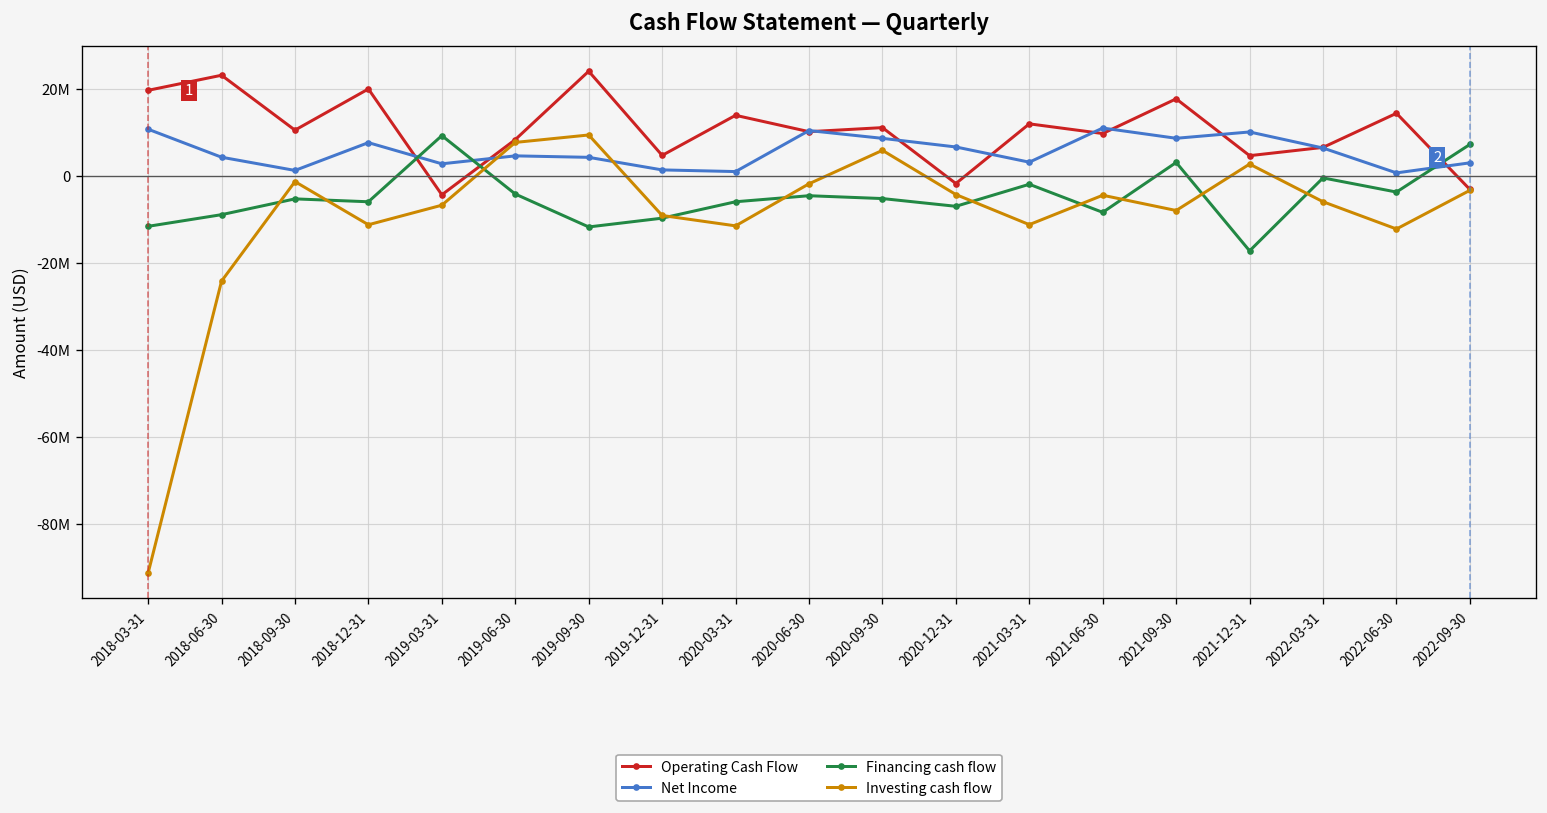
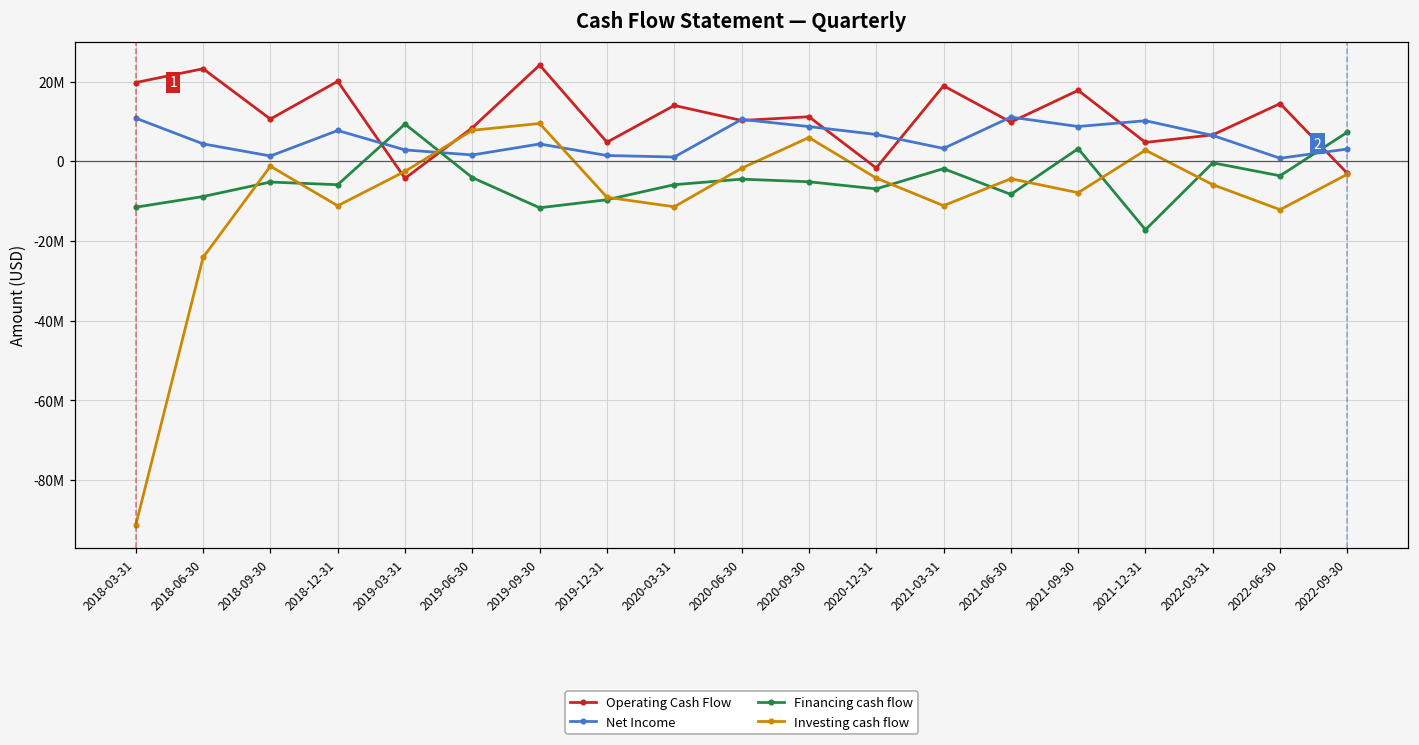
  {
    "Operating Cash Flow": {
      "2018-03-31": 20000000,
      "2018-09-30": 11000000,
      "2018-12-31": 20000000,
      "2019-03-31": -4000000,
      "2019-09-30": 24000000,
      "2019-12-31": 5000000,
      "2020-03-31": 14000000,
      "2020-09-30": 11000000,
      "2020-12-31": -2000000,
-     "2021-03-31": 12000000,
+     "2021-03-31": 19000000,
      "2021-06-30": 10000000,
      "2021-09-30": 18000000,
      "2021-12-31": 5000000,
      "2022-06-30": 14000000
    },
    "Net Income": {
      "2018-03-31": 11000000,
      "2018-06-30": 4000000,
      "2018-09-30": 1000000,
      "2018-12-31": 8000000,
      "2019-03-31": 3000000,
-     "2019-06-30": 5000000,
+     "2019-06-30": 2000000,
      "2019-09-30": 4000000,
      "2019-12-31": 1000000,
      "2020-03-31": 1000000,
      "2020-09-30": 9000000,
      "2020-12-31": 7000000,
      "2021-03-31": 3000000,
      "2021-06-30": 11000000,
      "2021-09-30": 9000000,
      "2021-12-31": 10000000,
      "2022-06-30": 1000000
    },
    "Financing cash flow": {
      "2018-03-31": -12000000,
      "2018-06-30": -9000000,
      "2018-09-30": -5000000,
      "2018-12-31": -6000000,
      "2019-03-31": 9000000,
      "2019-06-30": -4000000,
      "2019-09-30": -12000000,
      "2020-03-31": -6000000,
      "2020-06-30": -4000000,
      "2020-09-30": -5000000,
      "2020-12-31": -7000000,
      "2021-03-31": -2000000,
      "2021-06-30": -8000000,
      "2021-09-30": 3000000,
      "2021-12-31": -17000000,
      "2022-03-31": 0,
      "2022-06-30": -4000000
    },
    "Investing cash flow": {
      "2018-03-31": -91000000,
      "2018-06-30": -24000000,
      "2018-09-30": -1000000,
      "2018-12-31": -11000000,
-     "2019-03-31": -7000000,
+     "2019-03-31": -3000000,
      "2019-09-30": 9000000,
      "2020-03-31": -11000000,
      "2020-06-30": -2000000,
      "2020-09-30": 6000000,
      "2020-12-31": -4000000,
      "2021-03-31": -11000000,
      "2021-06-30": -4000000,
      "2021-09-30": -8000000,
      "2021-12-31": 3000000,
      "2022-03-31": -6000000,
      "2022-06-30": -12000000
    }
  }
